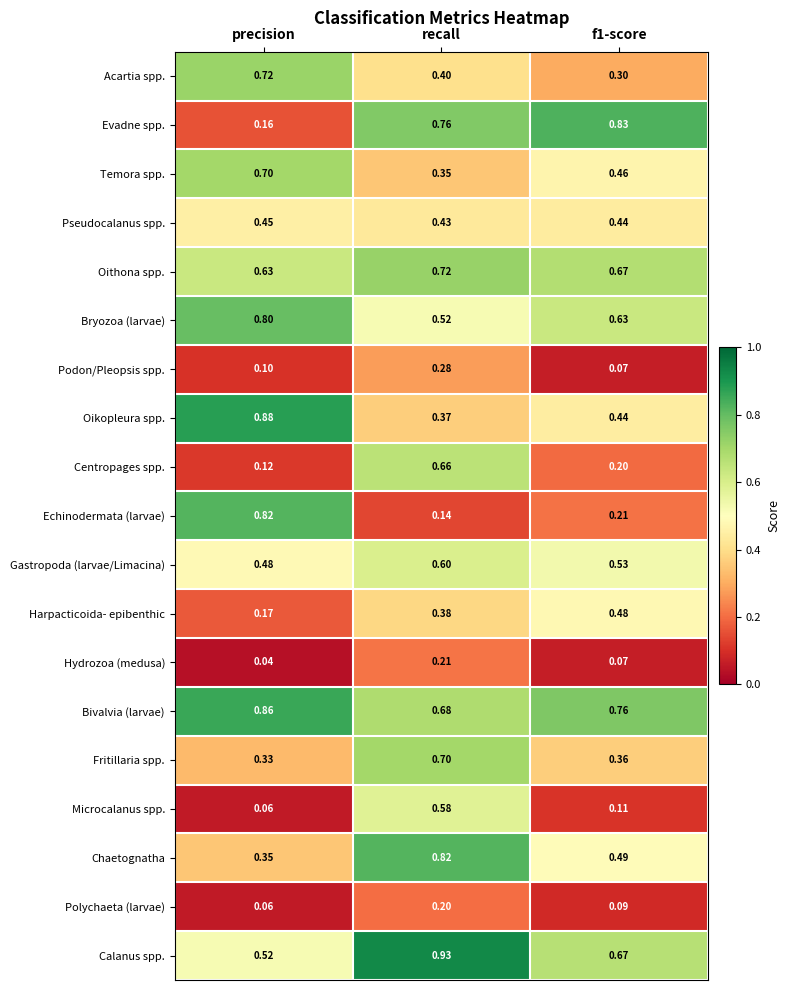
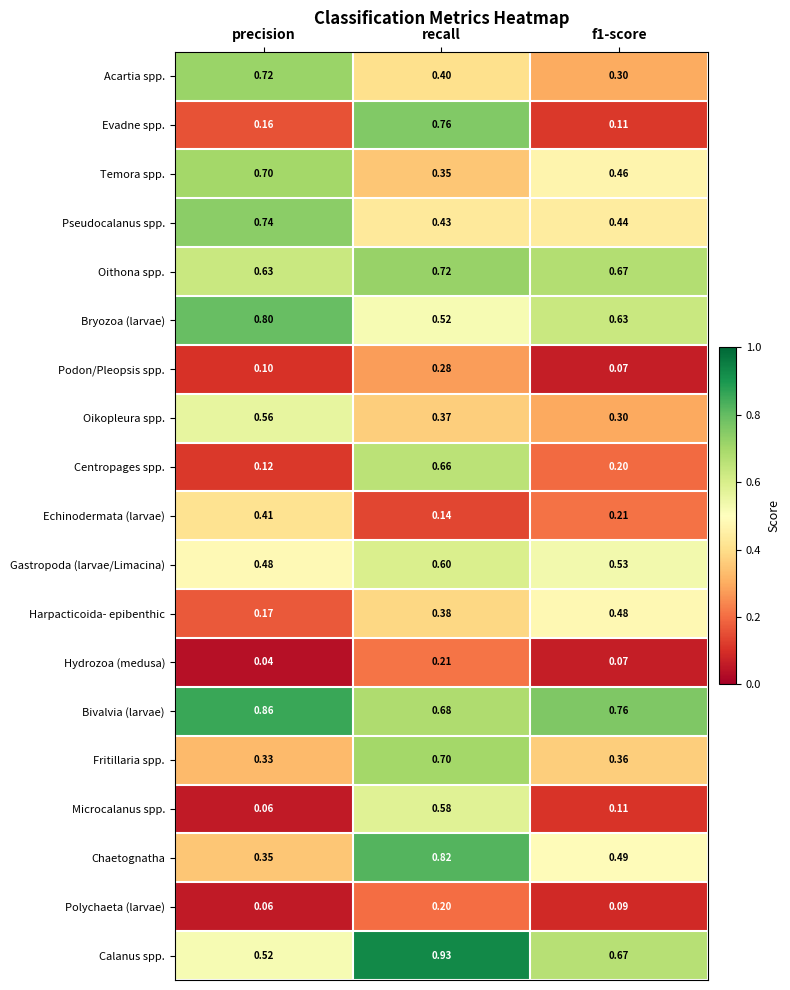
  {
    "Acartia spp.": {
      "precision": 0.72,
      "recall": 0.40,
      "f1-score": 0.30
    },
    "Evadne spp.": {
      "precision": 0.16,
      "recall": 0.76,
-     "f1-score": 0.83
+     "f1-score": 0.11
    },
    "Temora spp.": {
      "precision": 0.70,
      "recall": 0.35,
      "f1-score": 0.46
    },
    "Pseudocalanus spp.": {
-     "precision": 0.45,
+     "precision": 0.74,
      "recall": 0.43,
      "f1-score": 0.44
    },
    "Oithona spp.": {
      "precision": 0.63,
      "recall": 0.72,
      "f1-score": 0.67
    },
    "Bryozoa (larvae)": {
      "precision": 0.80,
      "recall": 0.52,
      "f1-score": 0.63
    },
    "Podon/Pleopsis spp.": {
      "precision": 0.10,
      "recall": 0.28,
      "f1-score": 0.07
    },
    "Oikopleura spp.": {
-     "precision": 0.88,
+     "precision": 0.56,
      "recall": 0.37,
-     "f1-score": 0.44
+     "f1-score": 0.30
    },
    "Centropages spp.": {
      "precision": 0.12,
      "recall": 0.66,
      "f1-score": 0.20
    },
    "Echinodermata (larvae)": {
-     "precision": 0.82,
+     "precision": 0.41,
      "recall": 0.14,
      "f1-score": 0.21
    },
    "Gastropoda (larvae/Limacina)": {
      "precision": 0.48,
      "recall": 0.60,
      "f1-score": 0.53
    },
    "Harpacticoida- epibenthic": {
      "precision": 0.17,
      "recall": 0.38,
      "f1-score": 0.48
    },
    "Hydrozoa (medusa)": {
      "precision": 0.04,
      "recall": 0.21,
      "f1-score": 0.07
    },
    "Bivalvia (larvae)": {
      "precision": 0.86,
      "recall": 0.68,
      "f1-score": 0.76
    },
    "Fritillaria spp.": {
      "precision": 0.33,
      "recall": 0.70,
      "f1-score": 0.36
    },
    "Microcalanus spp.": {
      "precision": 0.06,
      "recall": 0.58,
      "f1-score": 0.11
    },
    "Chaetognatha": {
      "precision": 0.35,
      "recall": 0.82,
      "f1-score": 0.49
    },
    "Polychaeta (larvae)": {
      "precision": 0.06,
      "recall": 0.20,
      "f1-score": 0.09
    },
    "Calanus spp.": {
      "precision": 0.52,
      "recall": 0.93,
      "f1-score": 0.67
    }
  }
